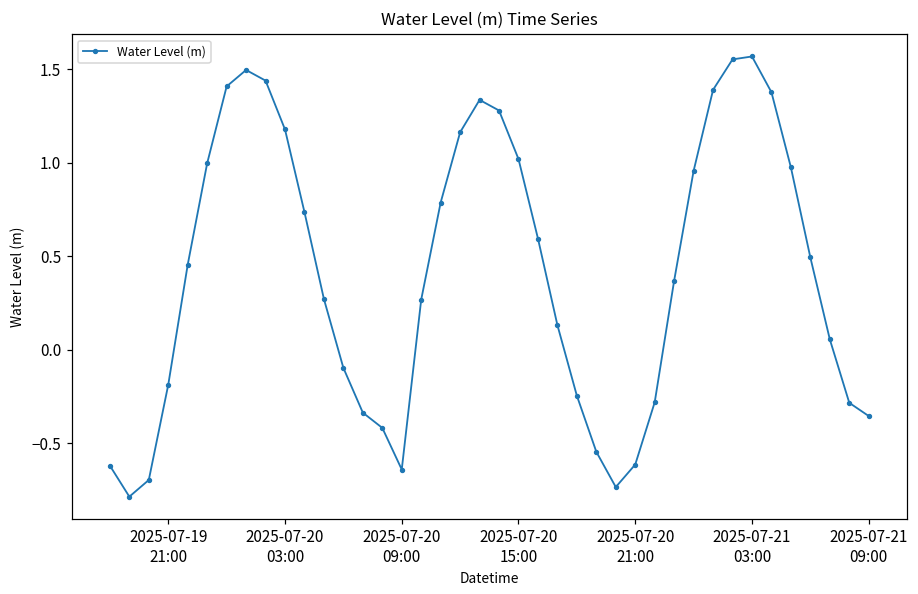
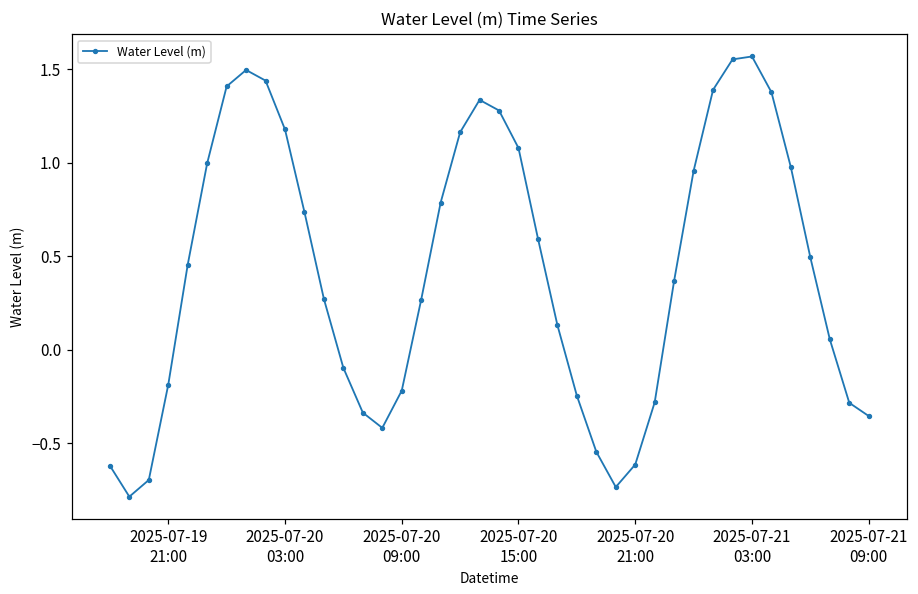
  {
    "2025-07-19 21:00": -0.19,
    "2025-07-20 03:00": 1.18,
-   "2025-07-20 09:00": -0.64,
-   "2025-07-20 15:00": 1.02,
+   "2025-07-20 09:00": -0.22,
+   "2025-07-20 15:00": 1.08,
    "2025-07-20 21:00": -0.61,
    "2025-07-21 03:00": 1.57,
    "2025-07-21 09:00": -0.35
  }
